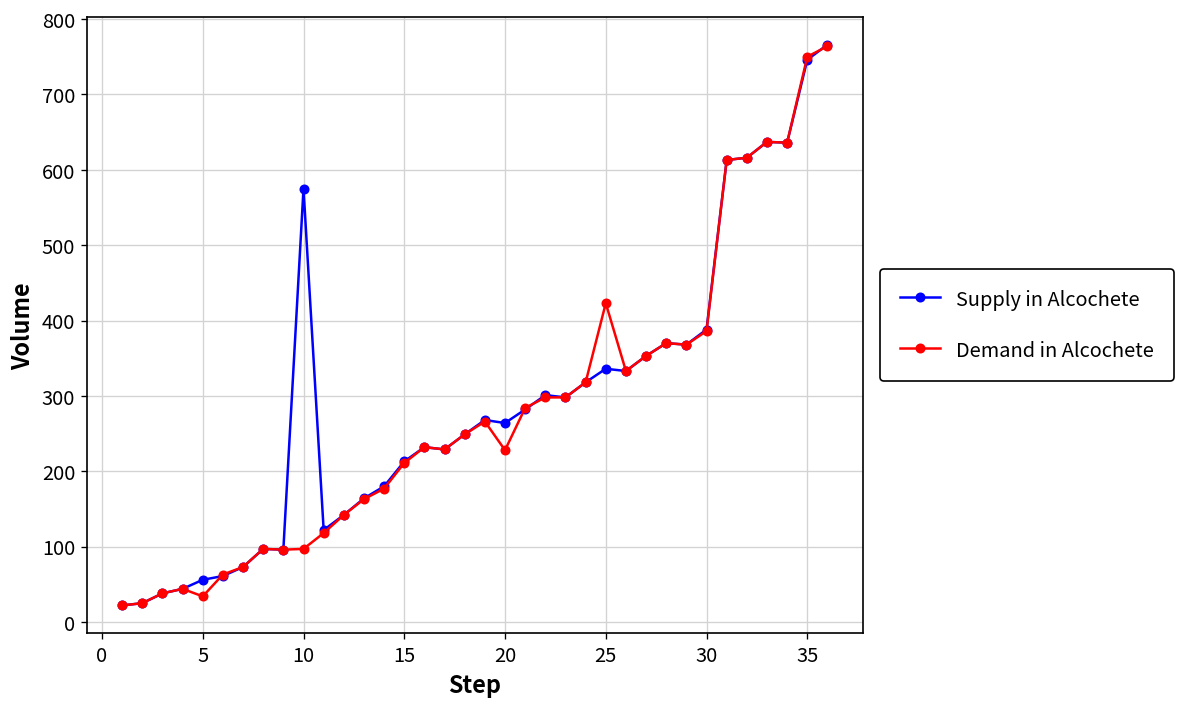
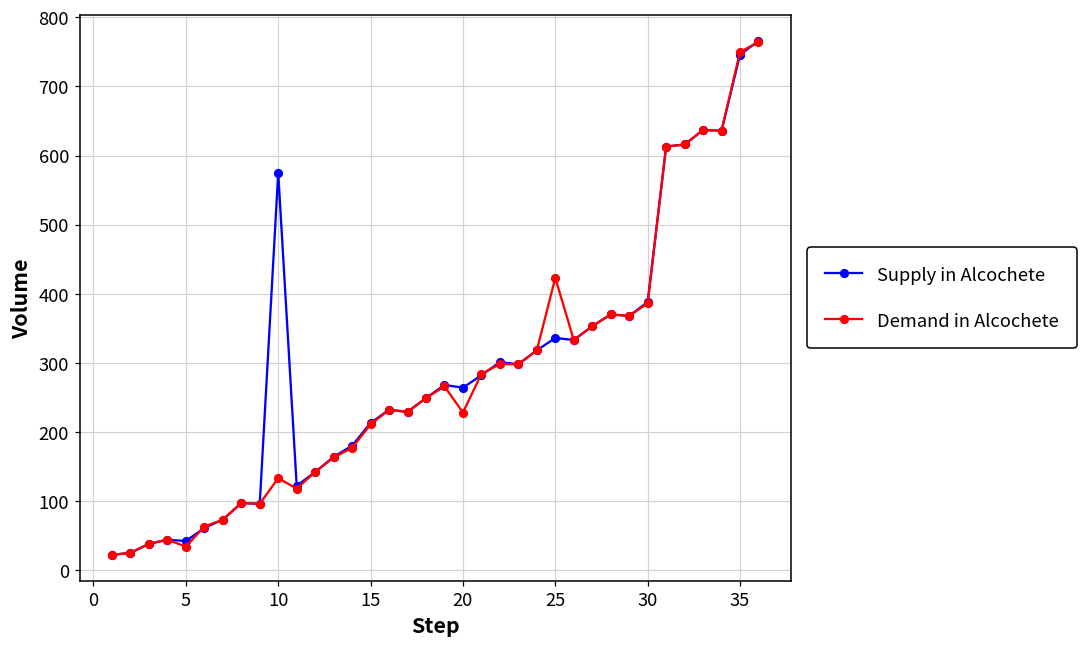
  {
    "Supply in Alcochete": {
-     "5": 60,
+     "5": 40,
      "10": 580,
      "20": 260,
      "25": 340
    },
    "Demand in Alcochete": {
      "5": 30,
-     "10": 100,
+     "10": 130,
      "20": 230,
      "25": 420
    }
  }
